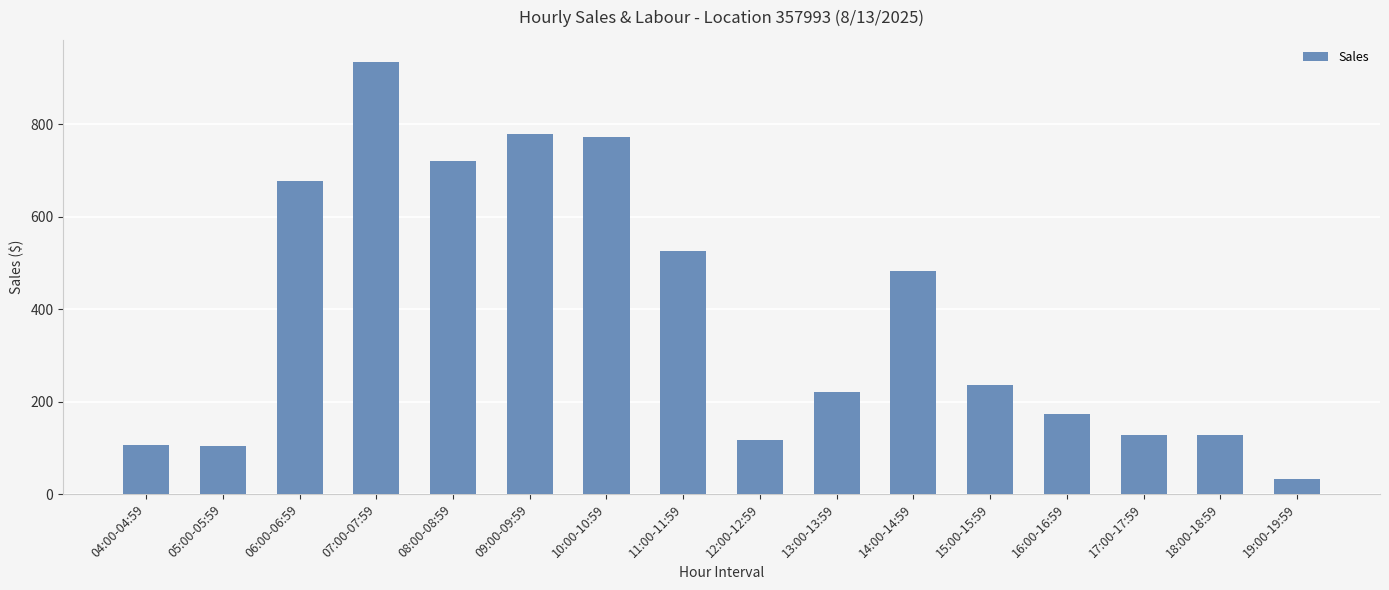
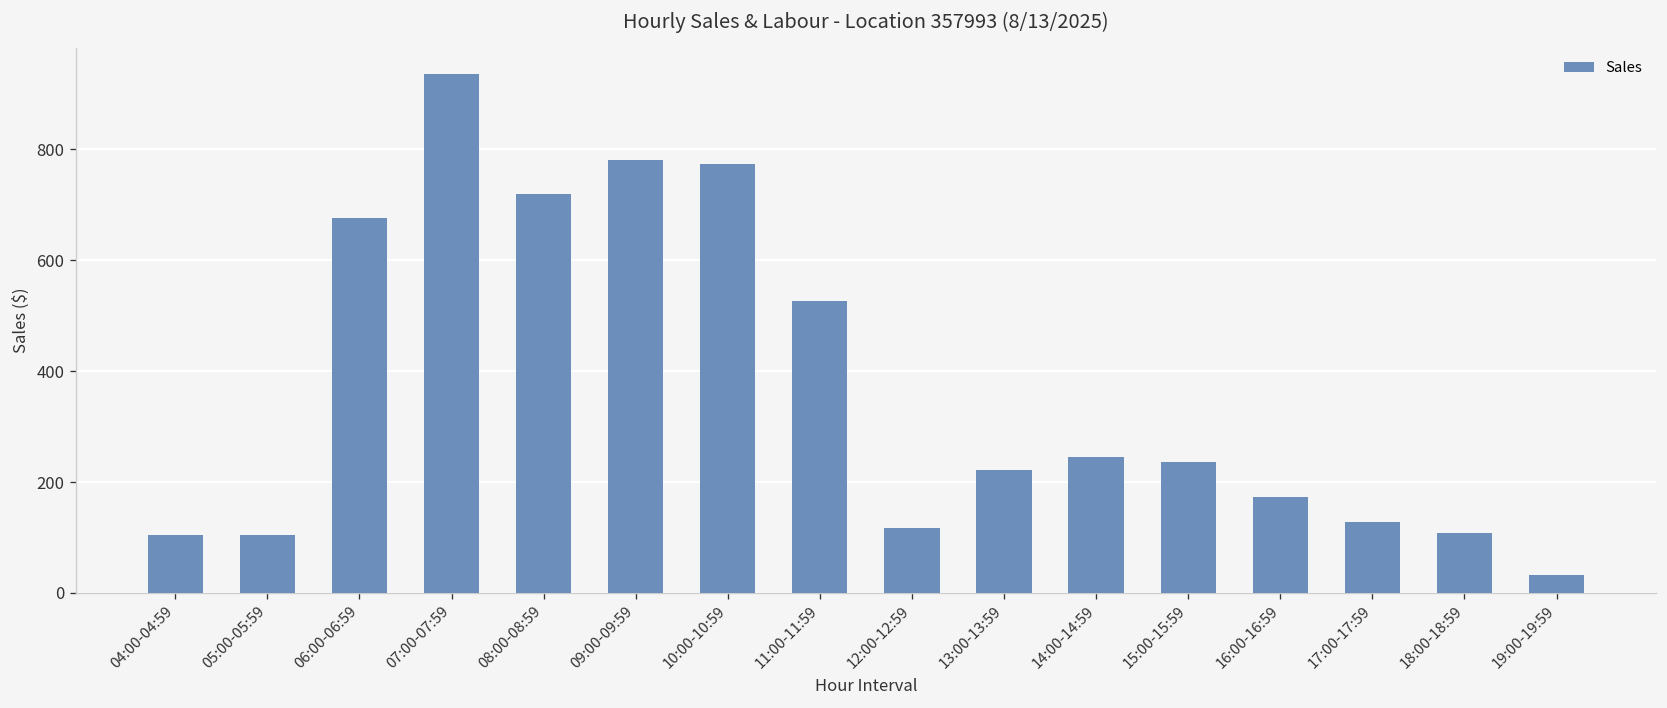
  {
    "04:00-04:59": 110,
    "05:00-05:59": 100,
    "06:00-06:59": 680,
    "07:00-07:59": 940,
    "08:00-08:59": 720,
    "09:00-09:59": 780,
    "10:00-10:59": 770,
    "11:00-11:59": 530,
    "12:00-12:59": 120,
    "13:00-13:59": 220,
-   "14:00-14:59": 480,
+   "14:00-14:59": 250,
    "15:00-15:59": 240,
    "16:00-16:59": 170,
    "17:00-17:59": 130,
-   "18:00-18:59": 130,
+   "18:00-18:59": 110,
    "19:00-19:59": 30
  }
